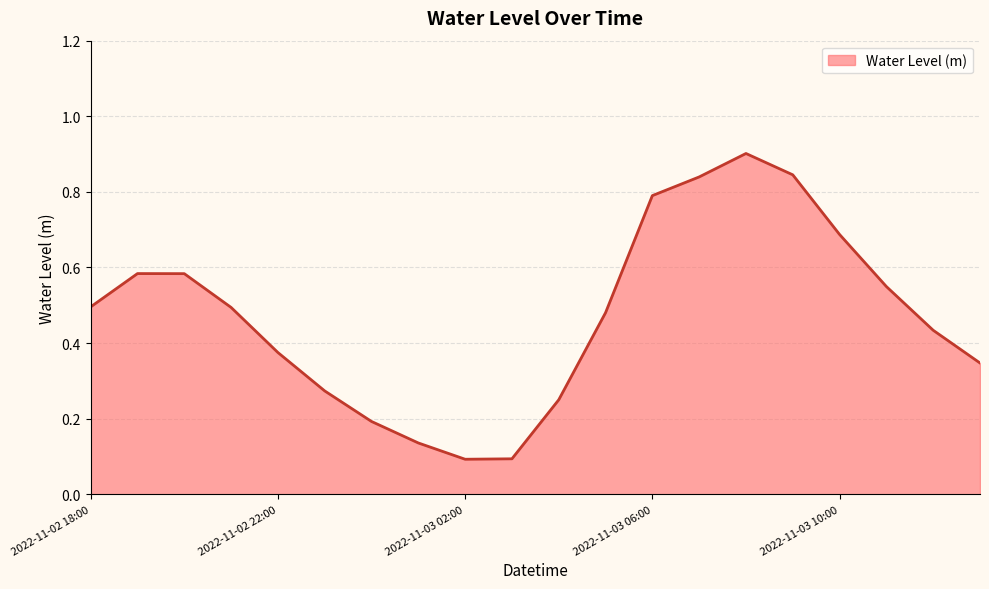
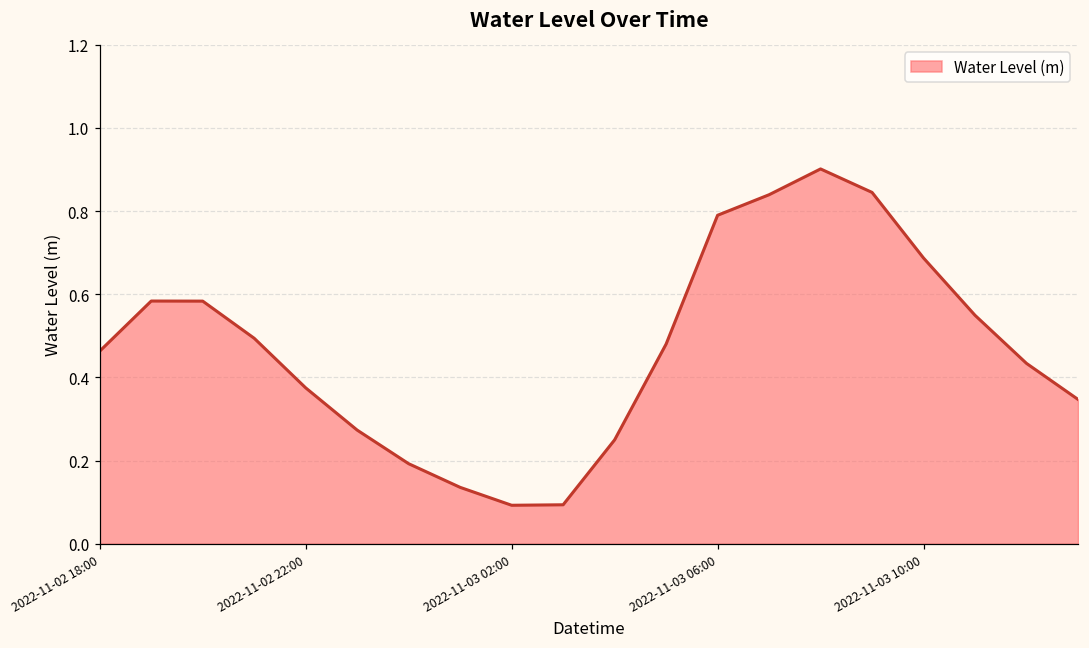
  {
-   "2022-11-02 18:00": 0.50,
+   "2022-11-02 18:00": 0.46,
    "2022-11-02 22:00": 0.38,
    "2022-11-03 02:00": 0.09,
    "2022-11-03 06:00": 0.79,
    "2022-11-03 10:00": 0.69
  }
